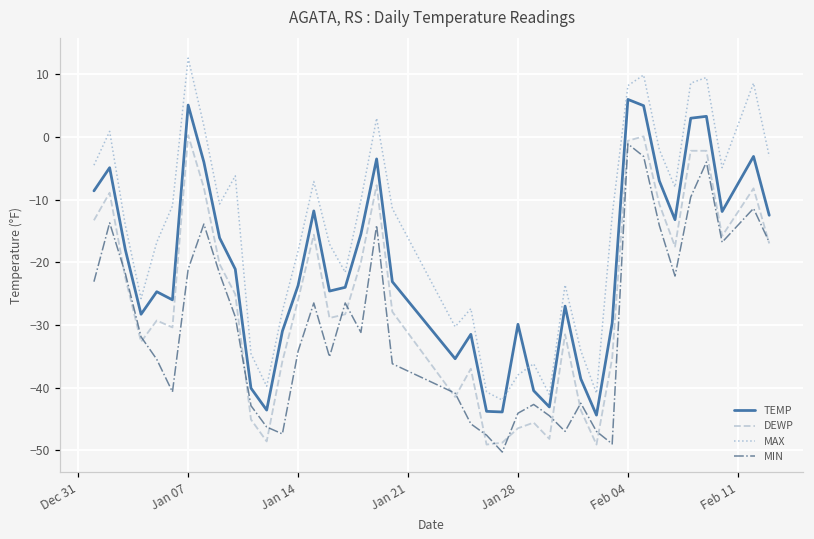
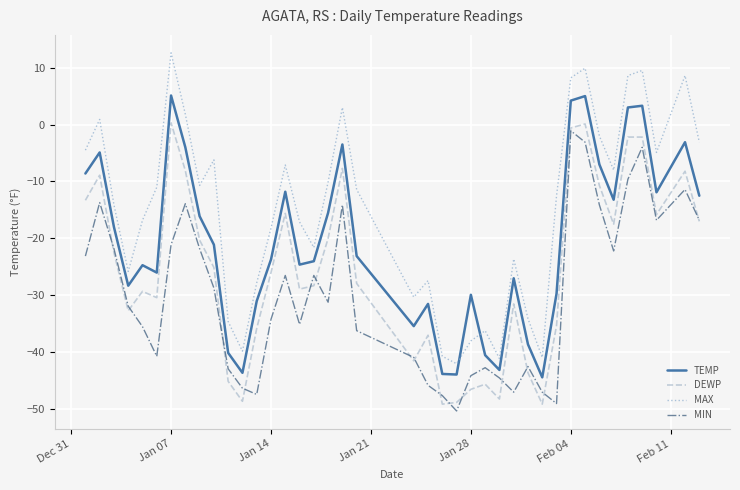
  {
    "TEMP": {
      "Jan 07": 5,
      "Jan 14": -24,
      "Jan 28": -30,
-     "Feb 04": 6
+     "Feb 04": 4
    },
    "MIN": {
      "Jan 07": -21,
      "Jan 14": -34,
      "Jan 28": -44,
      "Feb 04": -1
    }
  }
